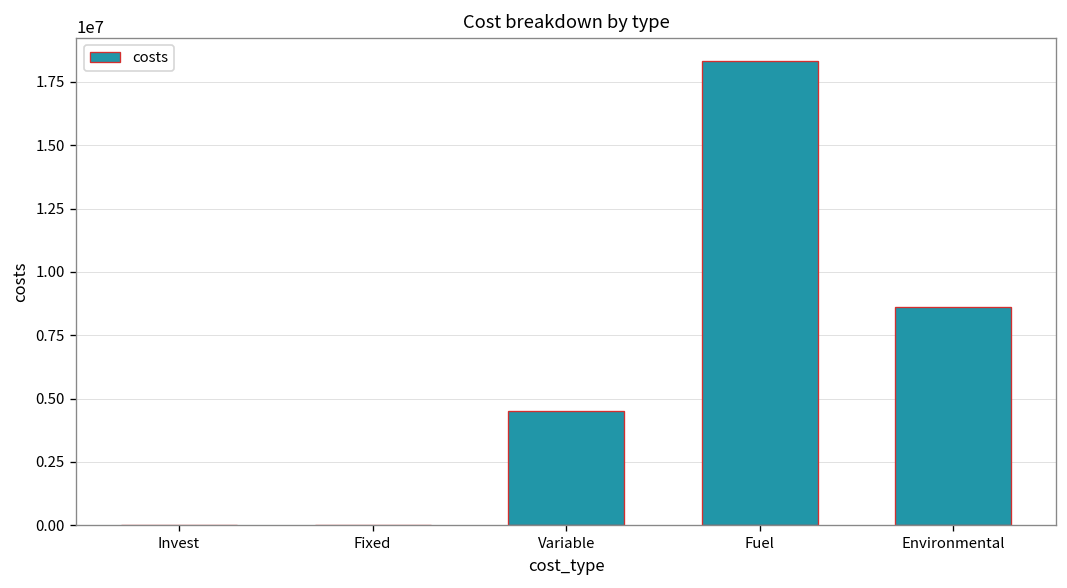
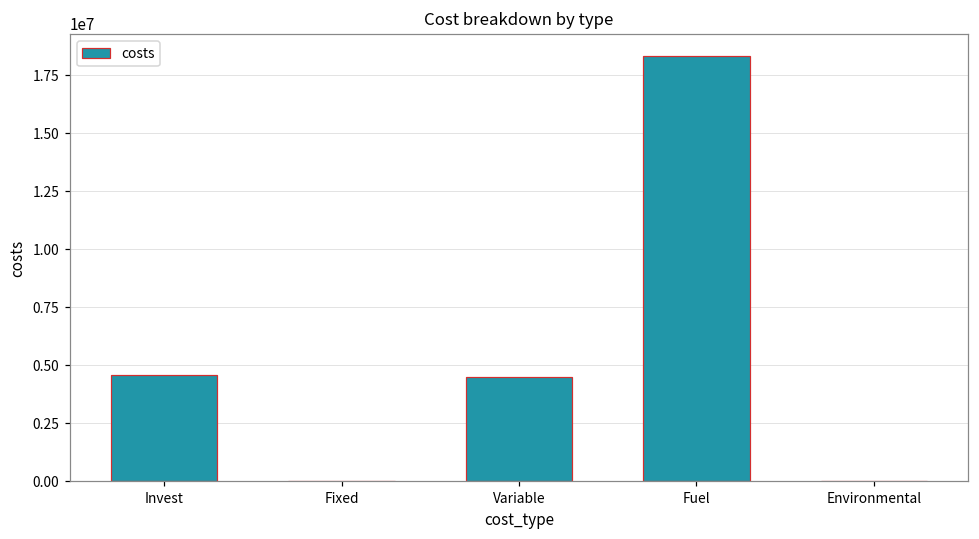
  {
-   "Invest": 0,
+   "Invest": 4600000,
    "Variable": 4500000,
    "Fuel": 18300000,
-   "Environmental": 8600000
+   "Environmental": 0
  }
